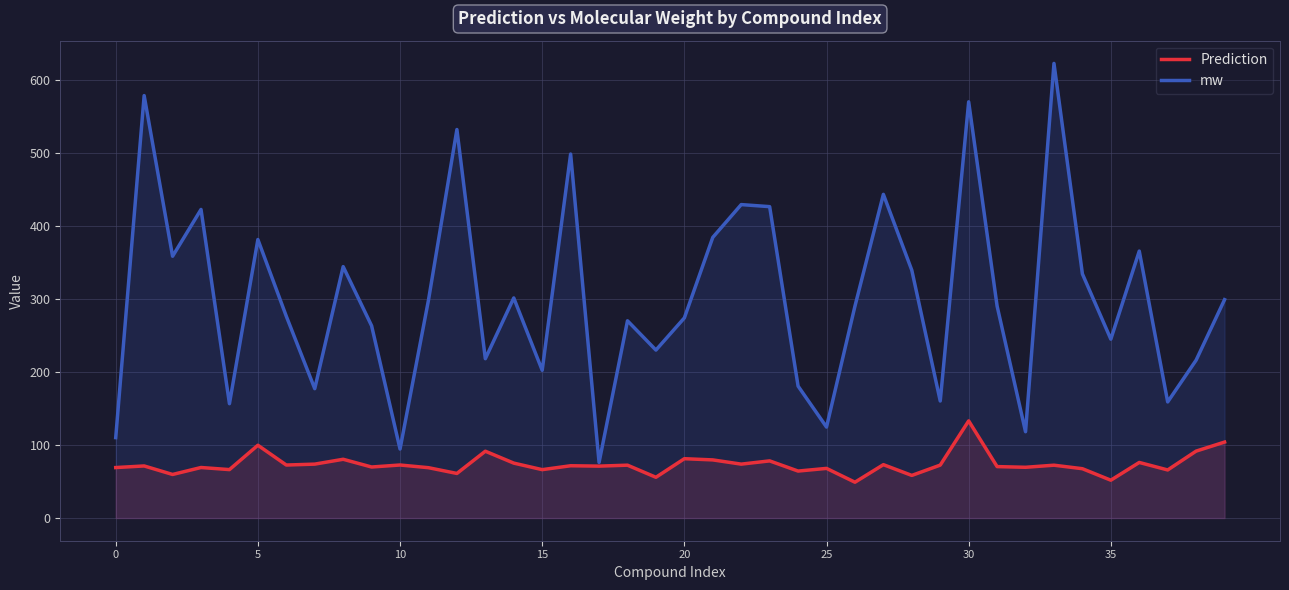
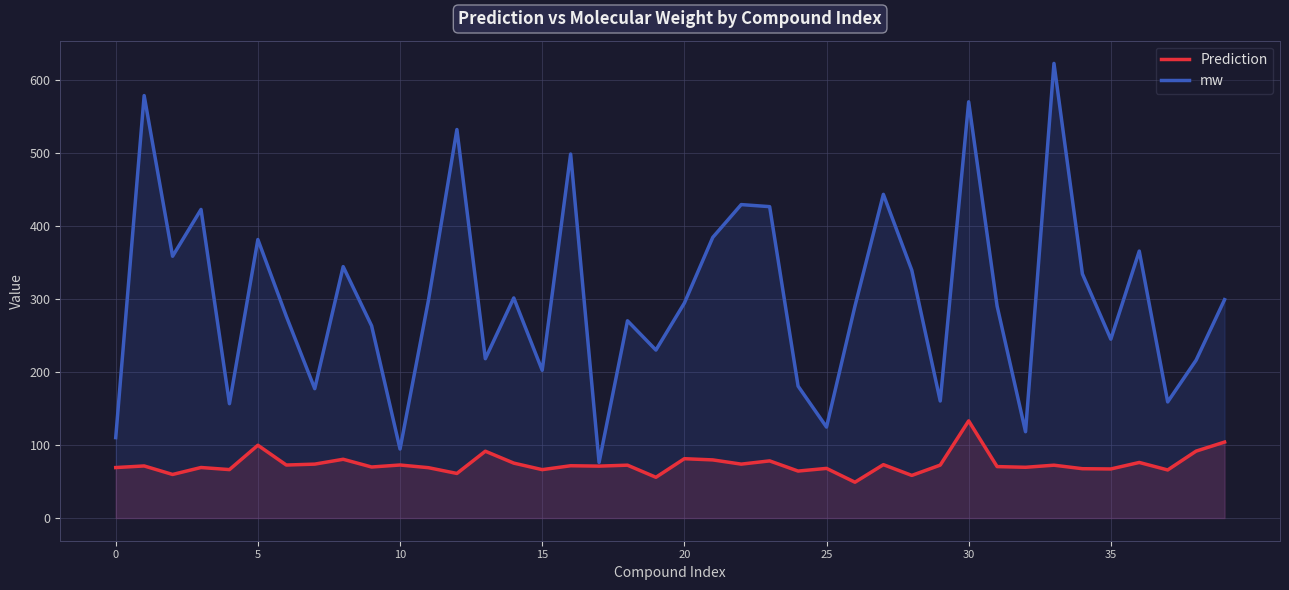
  {
    "Prediction": {
      "0": 70,
      "5": 100,
      "10": 70,
      "15": 70,
      "20": 80,
      "25": 70,
      "30": 130,
-     "35": 50
+     "35": 70
    },
    "mw": {
      "0": 110,
      "5": 380,
      "10": 90,
      "15": 200,
-     "20": 270,
+     "20": 290,
      "25": 120,
      "30": 570,
      "35": 240
    }
  }
